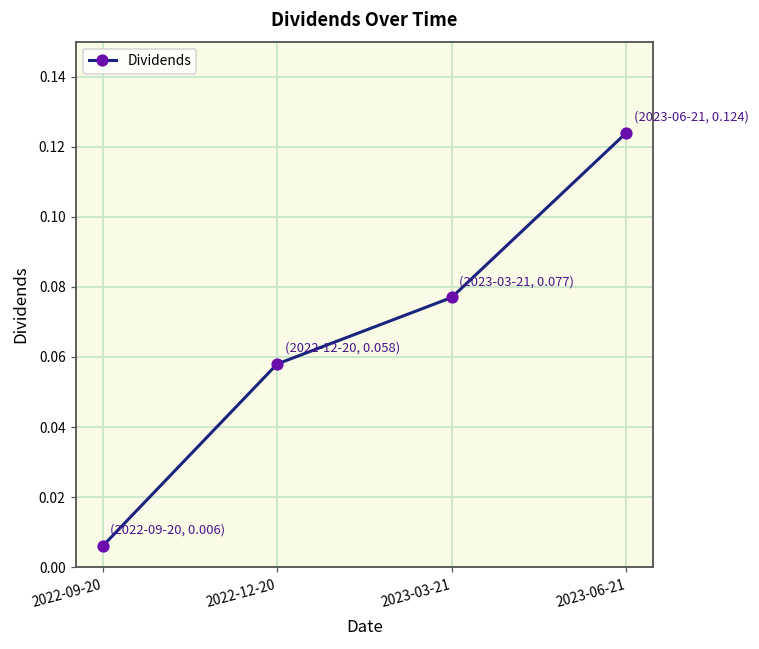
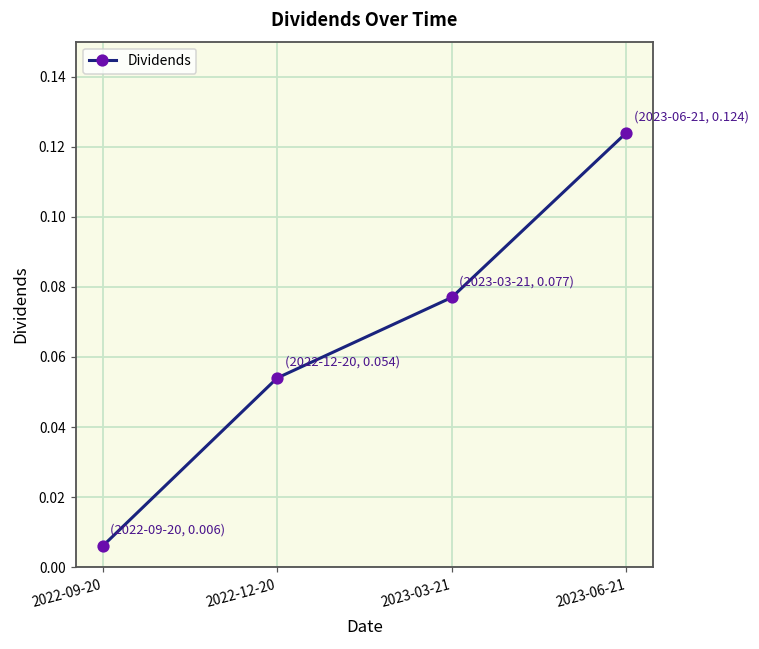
  {
    "2022-09-20": 0.006,
-   "2022-12-20": 0.058,
+   "2022-12-20": 0.054,
    "2023-03-21": 0.077,
    "2023-06-21": 0.124
  }
